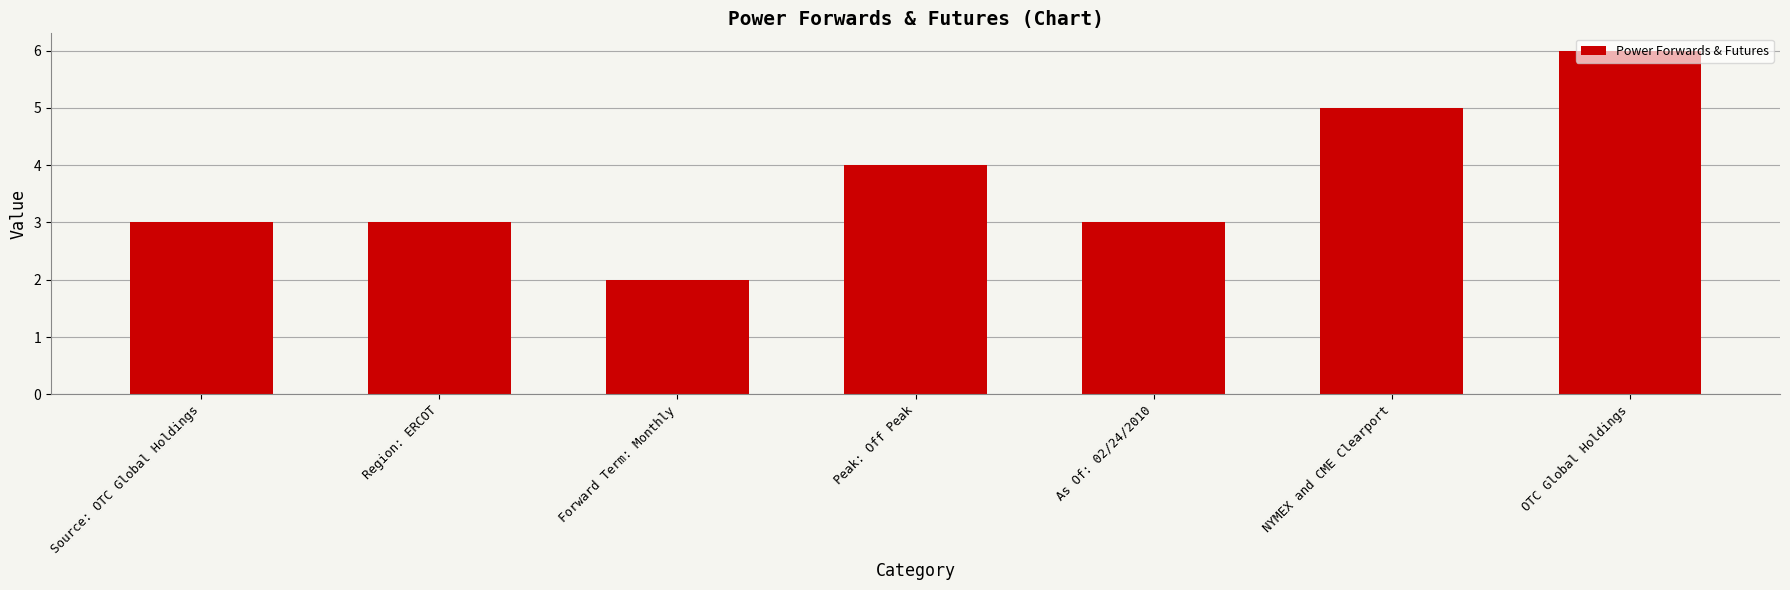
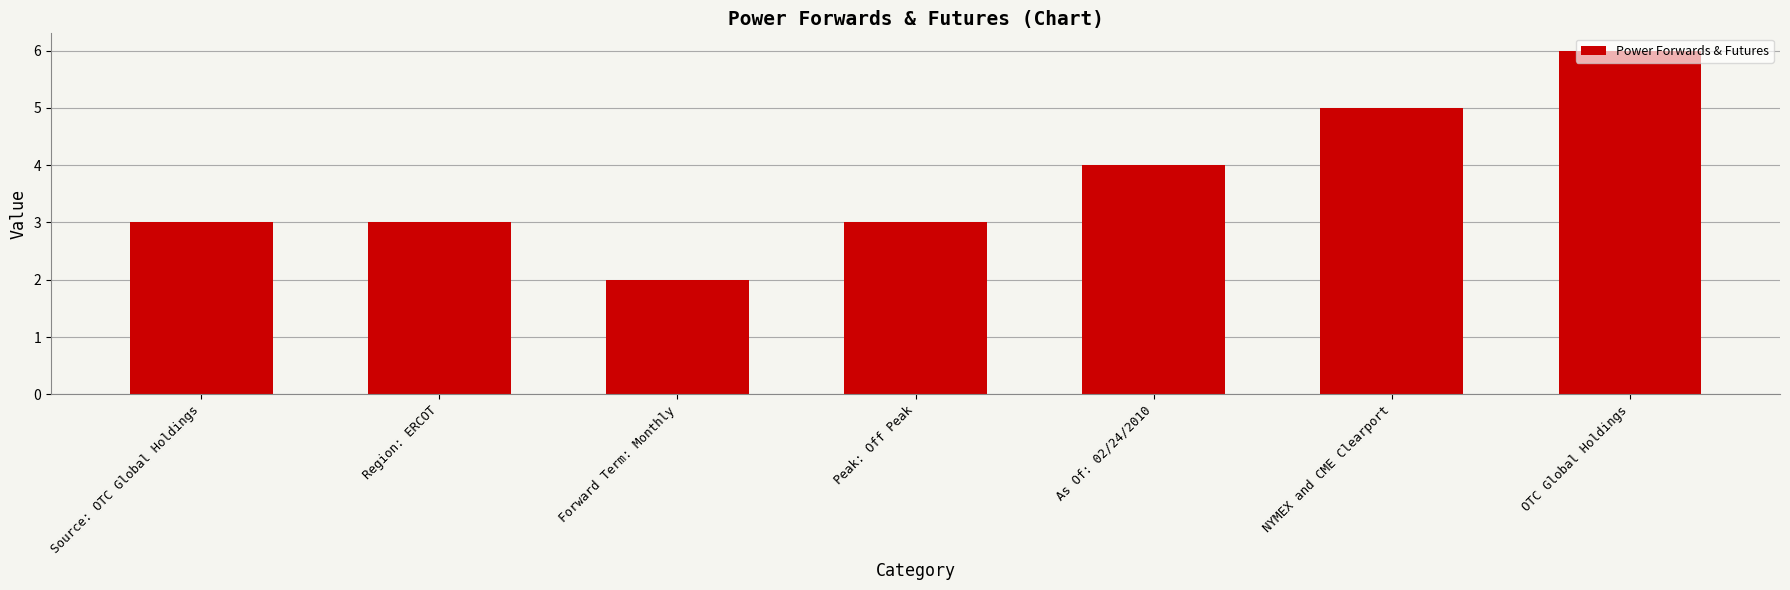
  {
    "Source: OTC Global Holdings": 3,
    "Region: ERCOT": 3,
    "Forward Term: Monthly": 2,
-   "Peak: Off Peak": 4,
-   "As Of: 02/24/2010": 3,
+   "Peak: Off Peak": 3,
+   "As Of: 02/24/2010": 4,
    "NYMEX and CME Clearport": 5
  }
